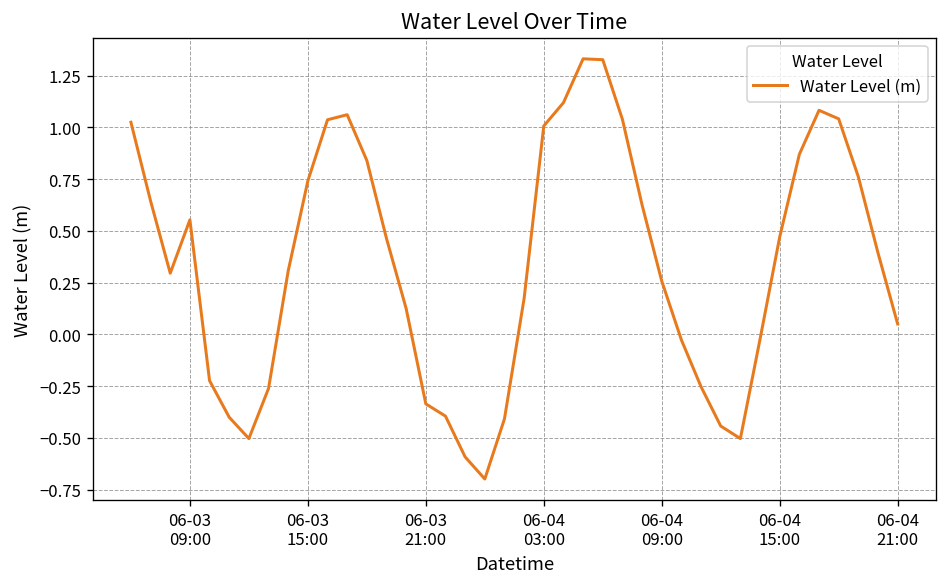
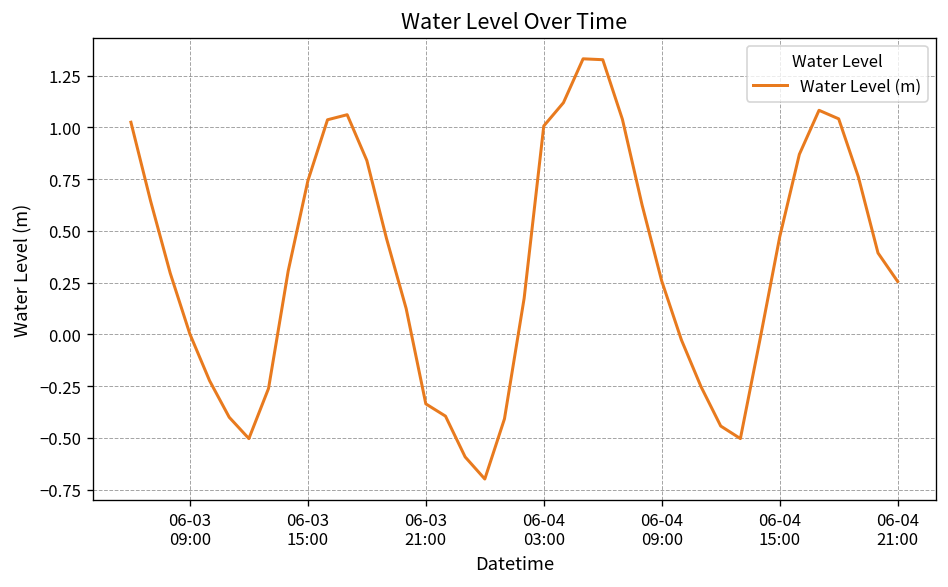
  {
-   "06-03 09:00": 0.55,
+   "06-03 09:00": 0.00,
    "06-03 15:00": 0.74,
    "06-03 21:00": -0.34,
    "06-04 03:00": 1.01,
    "06-04 09:00": 0.26,
    "06-04 15:00": 0.47,
-   "06-04 21:00": 0.05
+   "06-04 21:00": 0.26
  }
